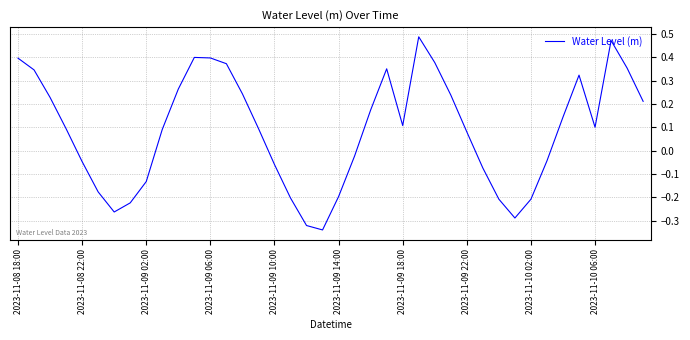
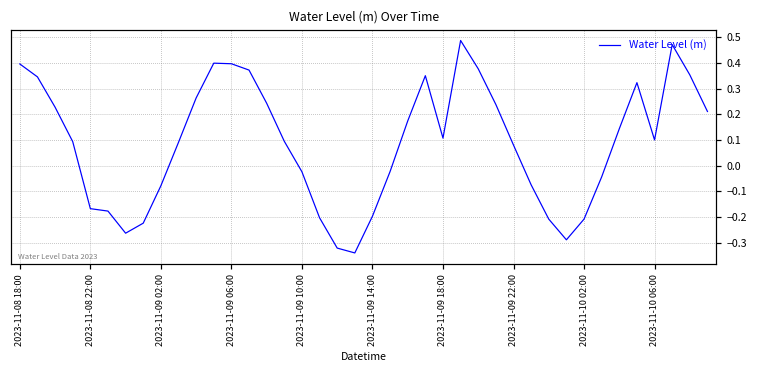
  {
    "2023-11-08 18:00": 0.40,
-   "2023-11-08 22:00": -0.05,
-   "2023-11-09 02:00": -0.13,
+   "2023-11-08 22:00": -0.17,
+   "2023-11-09 02:00": -0.08,
    "2023-11-09 06:00": 0.40,
-   "2023-11-09 10:00": -0.06,
+   "2023-11-09 10:00": -0.02,
    "2023-11-09 14:00": -0.20,
    "2023-11-09 18:00": 0.11,
    "2023-11-09 22:00": 0.08,
    "2023-11-10 02:00": -0.21,
    "2023-11-10 06:00": 0.10
  }
